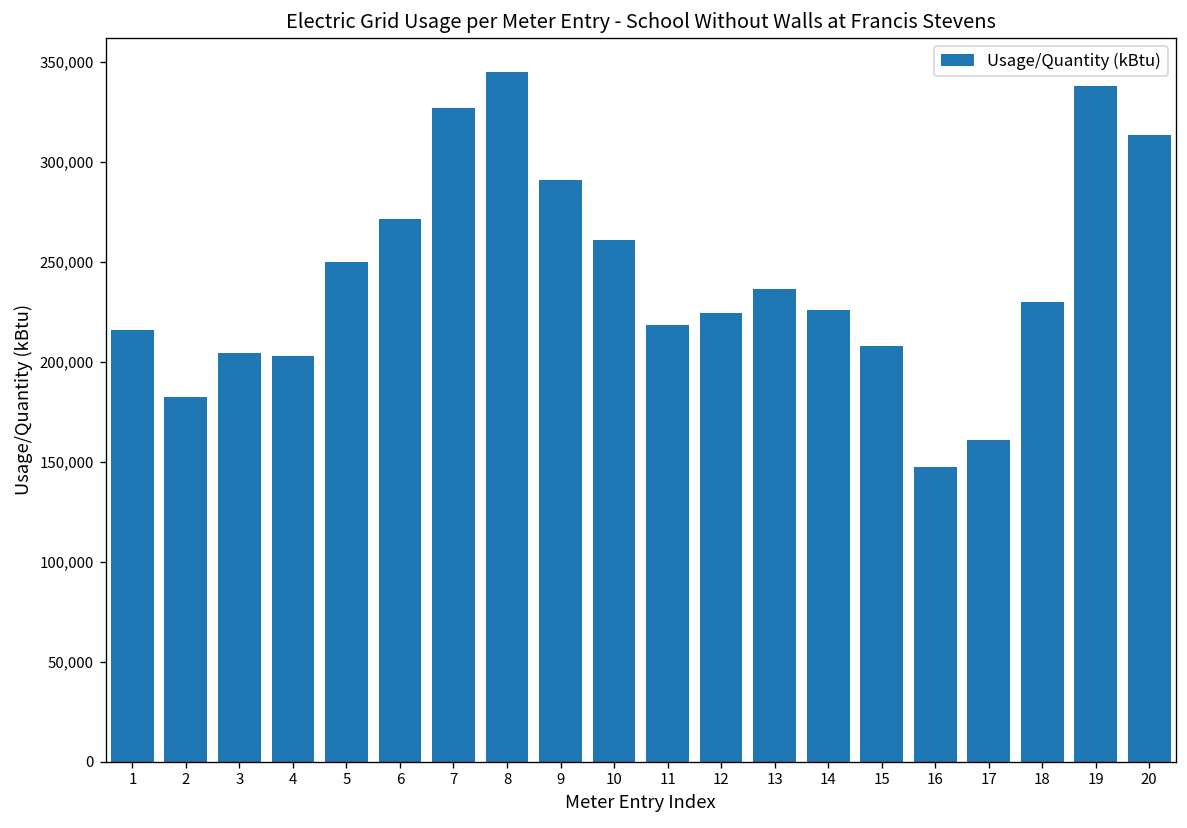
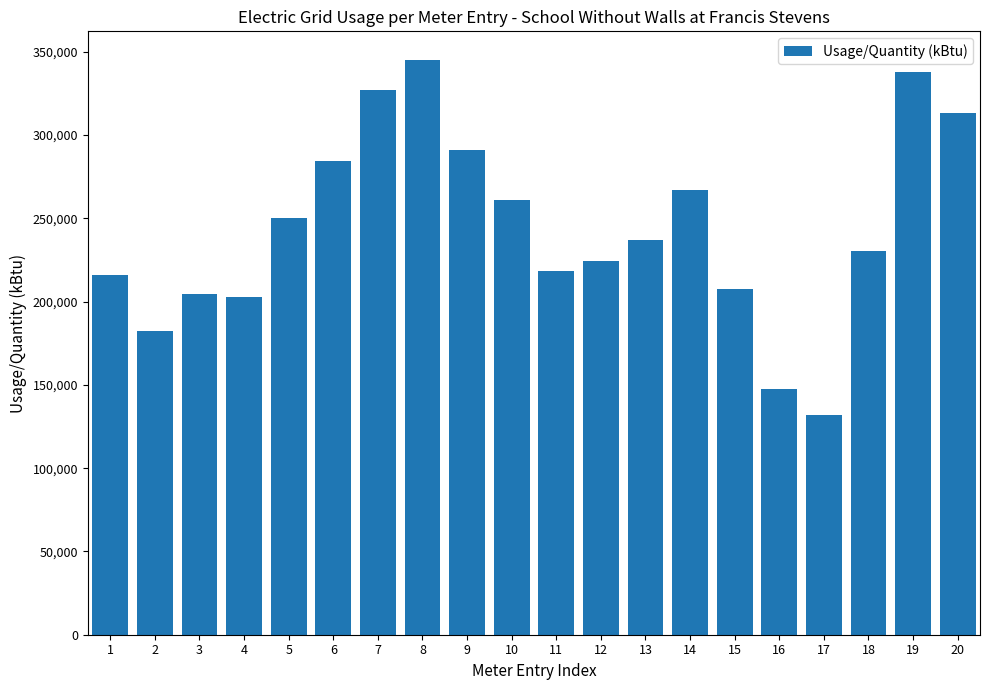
  {
    "1": "216,000",
    "2": "182,000",
    "3": "205,000",
    "4": "203,000",
    "5": "250,000",
-   "6": "272,000",
+   "6": "284,000",
    "7": "327,000",
    "8": "345,000",
    "9": "291,000",
    "10": "261,000",
    "11": "218,000",
    "12": "225,000",
    "13": "237,000",
-   "14": "226,000",
+   "14": "267,000",
    "15": "208,000",
    "16": "148,000",
-   "17": "161,000",
+   "17": "132,000",
    "18": "230,000",
    "19": "338,000",
    "20": "313,000"
  }
